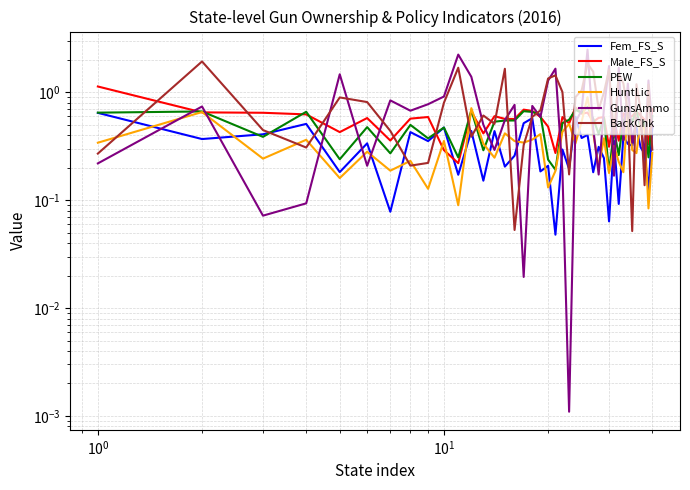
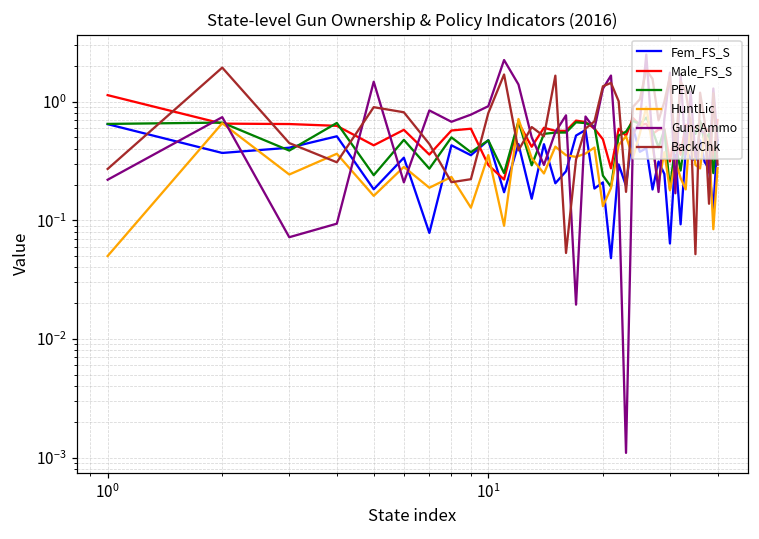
  {
    "Male_FS_S": {
      "10^0": 1.1,
      "10^1": 0.29
    },
    "HuntLic": {
-     "10^0": 0.34,
+     "10^0": 0.05,
      "10^1": 0.35
    },
    "GunsAmmo": {
      "10^0": 0.22,
      "10^1": 0.9
    },
    "BackChk": {
      "10^0": 0.27,
      "10^1": 0.8
    }
  }
